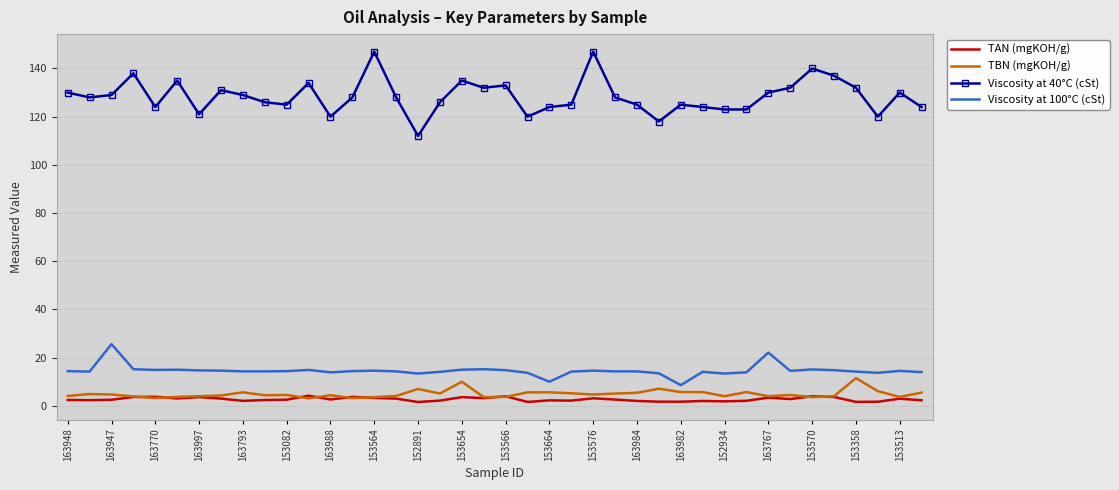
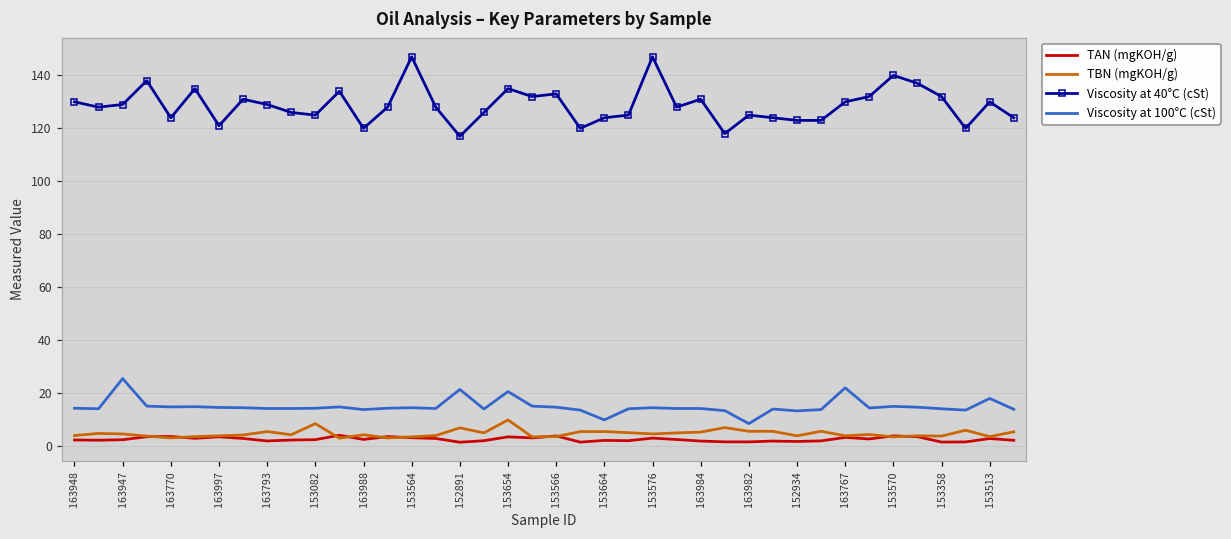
  {
    "TAN (mgKOH/g)": {
      "163948": 2,
      "163947": 3,
      "163793": 2,
      "153082": 3,
      "163988": 3,
      "152891": 2,
      "153654": 4,
      "153664": 2,
      "153576": 3,
      "163984": 2,
      "163982": 2,
      "152934": 2,
      "153358": 2
    },
    "TBN (mgKOH/g)": {
      "163948": 4,
      "163947": 5,
      "163793": 6,
-     "153082": 5,
+     "153082": 9,
      "163988": 4,
      "152891": 7,
      "153654": 10,
      "153664": 6,
      "153576": 5,
      "163984": 5,
      "163982": 6,
      "152934": 4,
-     "153358": 12
+     "153358": 4
    },
    "Viscosity at 40°C (cSt)": {
      "163948": 130,
      "163947": 129,
      "163770": 124,
      "163997": 121,
      "163793": 129,
      "153082": 125,
      "163988": 120,
      "153564": 147,
-     "152891": 112,
+     "152891": 117,
      "153654": 135,
      "153566": 133,
      "153664": 124,
      "153576": 147,
-     "163984": 125,
+     "163984": 131,
      "163982": 125,
      "152934": 123,
      "163767": 130,
      "153570": 140,
      "153358": 132,
      "153513": 130
    },
    "Viscosity at 100°C (cSt)": {
      "163948": 14,
      "163947": 26,
      "163770": 15,
      "163997": 15,
      "163793": 14,
      "153082": 14,
      "163988": 14,
      "153564": 15,
-     "152891": 13,
-     "153654": 15,
+     "152891": 22,
+     "153654": 21,
      "153566": 15,
      "153664": 10,
      "153576": 15,
      "163984": 14,
      "163982": 9,
      "152934": 13,
      "163767": 22,
      "153570": 15,
      "153358": 14,
-     "153513": 15
+     "153513": 18
    }
  }
